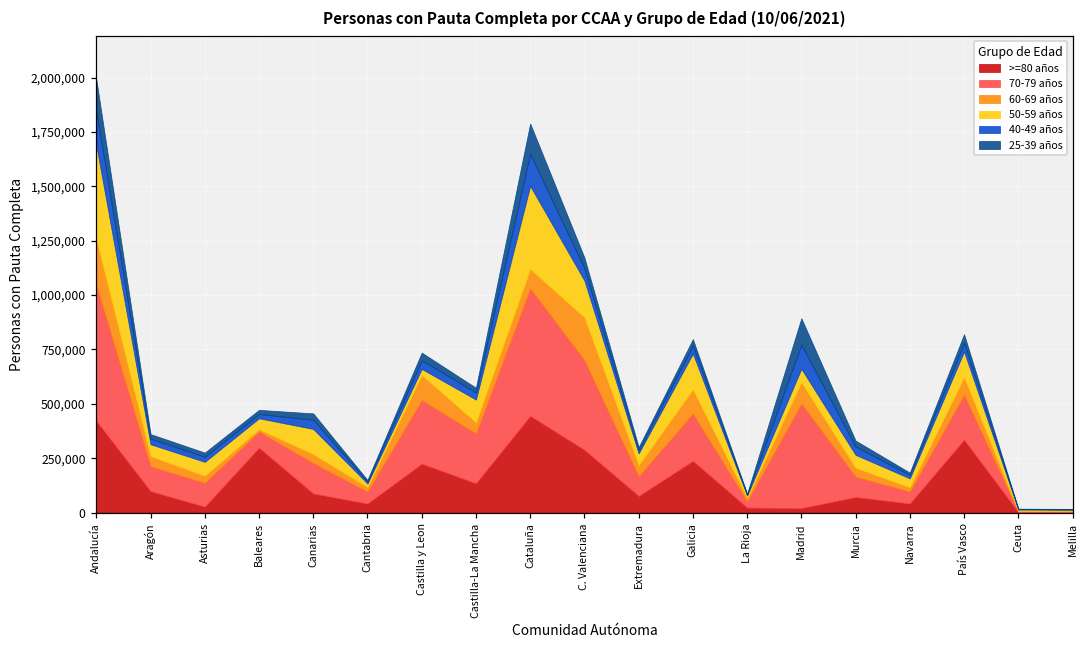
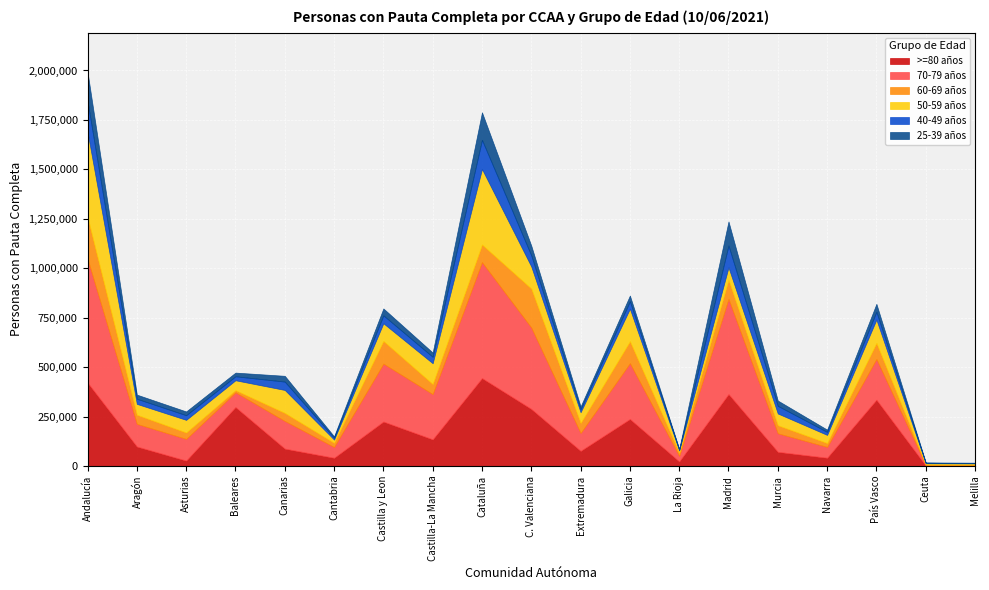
  {
    ">=80 años": {
      "Andalucía": "420,000",
      "Aragón": "100,000",
      "Asturias": "30,000",
      "Baleares": "300,000",
      "Canarias": "90,000",
      "Cantabria": "40,000",
      "Castilla y Leon": "220,000",
      "Castilla-La Mancha": "130,000",
      "Cataluña": "440,000",
      "C. Valenciana": "290,000",
      "Extremadura": "80,000",
      "Galicia": "240,000",
      "La Rioja": "20,000",
-     "Madrid": "20,000",
+     "Madrid": "360,000",
      "Murcia": "70,000",
      "Navarra": "40,000",
      "País Vasco": "340,000"
    },
    "70-79 años": {
      "Andalucía": "630,000",
      "Aragón": "110,000",
      "Asturias": "110,000",
      "Canarias": "140,000",
      "Cantabria": "50,000",
      "Castilla y Leon": "290,000",
      "Castilla-La Mancha": "230,000",
      "Cataluña": "590,000",
      "C. Valenciana": "410,000",
      "Extremadura": "90,000",
-     "Galicia": "220,000",
+     "Galicia": "280,000",
      "La Rioja": "30,000",
      "Madrid": "480,000",
      "Murcia": "90,000",
      "Navarra": "50,000",
      "País Vasco": "210,000"
    },
    "60-69 años": {
      "Andalucía": "210,000",
      "Aragón": "50,000",
      "Asturias": "30,000",
      "Canarias": "40,000",
      "Cantabria": "20,000",
      "Castilla y Leon": "110,000",
      "Castilla-La Mancha": "50,000",
      "Cataluña": "90,000",
      "C. Valenciana": "200,000",
      "Extremadura": "50,000",
      "Galicia": "110,000",
      "Madrid": "100,000",
      "Murcia": "40,000",
      "Navarra": "20,000",
      "País Vasco": "80,000"
    },
    "50-59 años": {
      "Andalucía": "430,000",
      "Aragón": "50,000",
      "Asturias": "60,000",
      "Baleares": "50,000",
      "Canarias": "120,000",
-     "Castilla y Leon": "30,000",
+     "Castilla y Leon": "90,000",
      "Castilla-La Mancha": "100,000",
      "Cataluña": "380,000",
-     "C. Valenciana": "170,000",
+     "C. Valenciana": "110,000",
      "Extremadura": "50,000",
      "Galicia": "160,000",
      "Madrid": "60,000",
      "Murcia": "60,000",
      "Navarra": "40,000",
      "País Vasco": "120,000"
    },
    "40-49 años": {
      "Andalucía": "160,000",
      "Aragón": "30,000",
      "Asturias": "20,000",
      "Baleares": "20,000",
      "Canarias": "40,000",
      "Castilla y Leon": "40,000",
      "Castilla-La Mancha": "30,000",
      "Cataluña": "150,000",
      "C. Valenciana": "60,000",
      "Extremadura": "20,000",
      "Galicia": "40,000",
      "Madrid": "110,000",
      "Murcia": "40,000",
      "País Vasco": "40,000"
    },
    "25-39 años": {
      "Andalucía": "150,000",
      "Aragón": "20,000",
      "Asturias": "20,000",
      "Baleares": "20,000",
      "Canarias": "30,000",
      "Castilla y Leon": "30,000",
      "Castilla-La Mancha": "20,000",
      "Cataluña": "140,000",
      "C. Valenciana": "50,000",
      "Extremadura": "10,000",
      "Galicia": "30,000",
      "Madrid": "120,000",
      "Murcia": "30,000",
      "País Vasco": "40,000"
    }
  }
